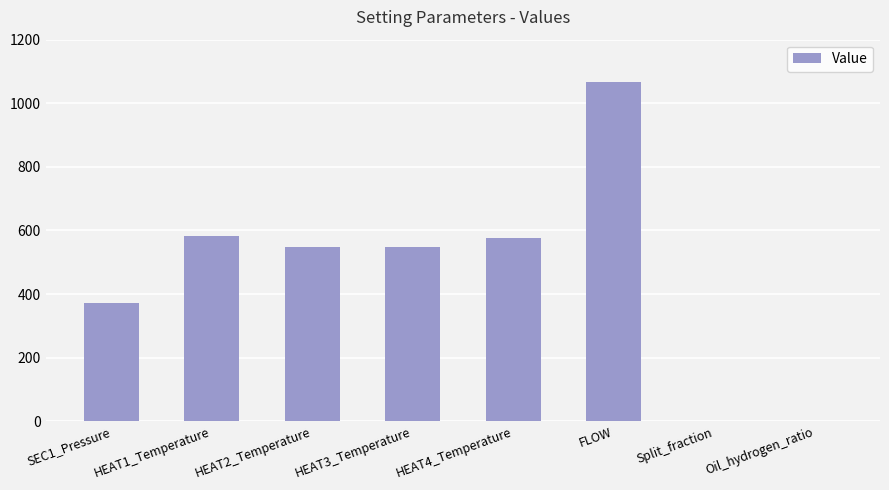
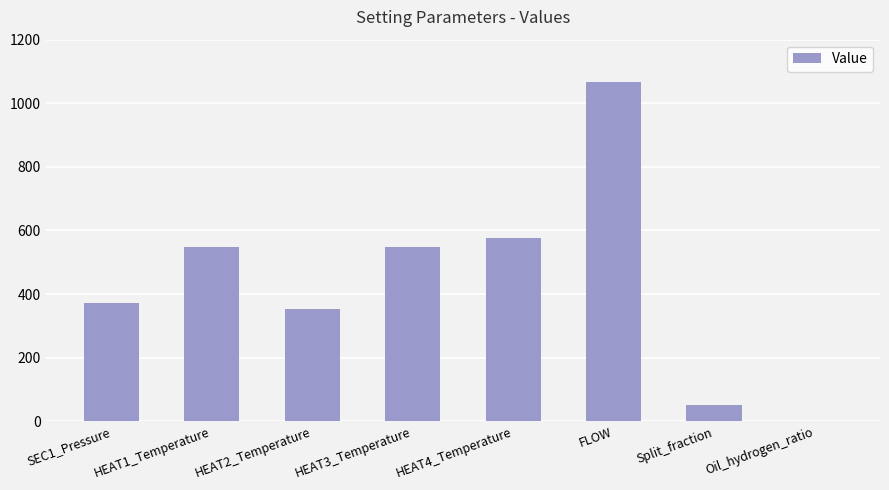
  {
    "SEC1_Pressure": 370,
-   "HEAT1_Temperature": 580,
-   "HEAT2_Temperature": 550,
+   "HEAT1_Temperature": 550,
+   "HEAT2_Temperature": 350,
    "HEAT3_Temperature": 550,
    "HEAT4_Temperature": 580,
    "FLOW": 1070,
-   "Split_fraction": 0
+   "Split_fraction": 50
  }
